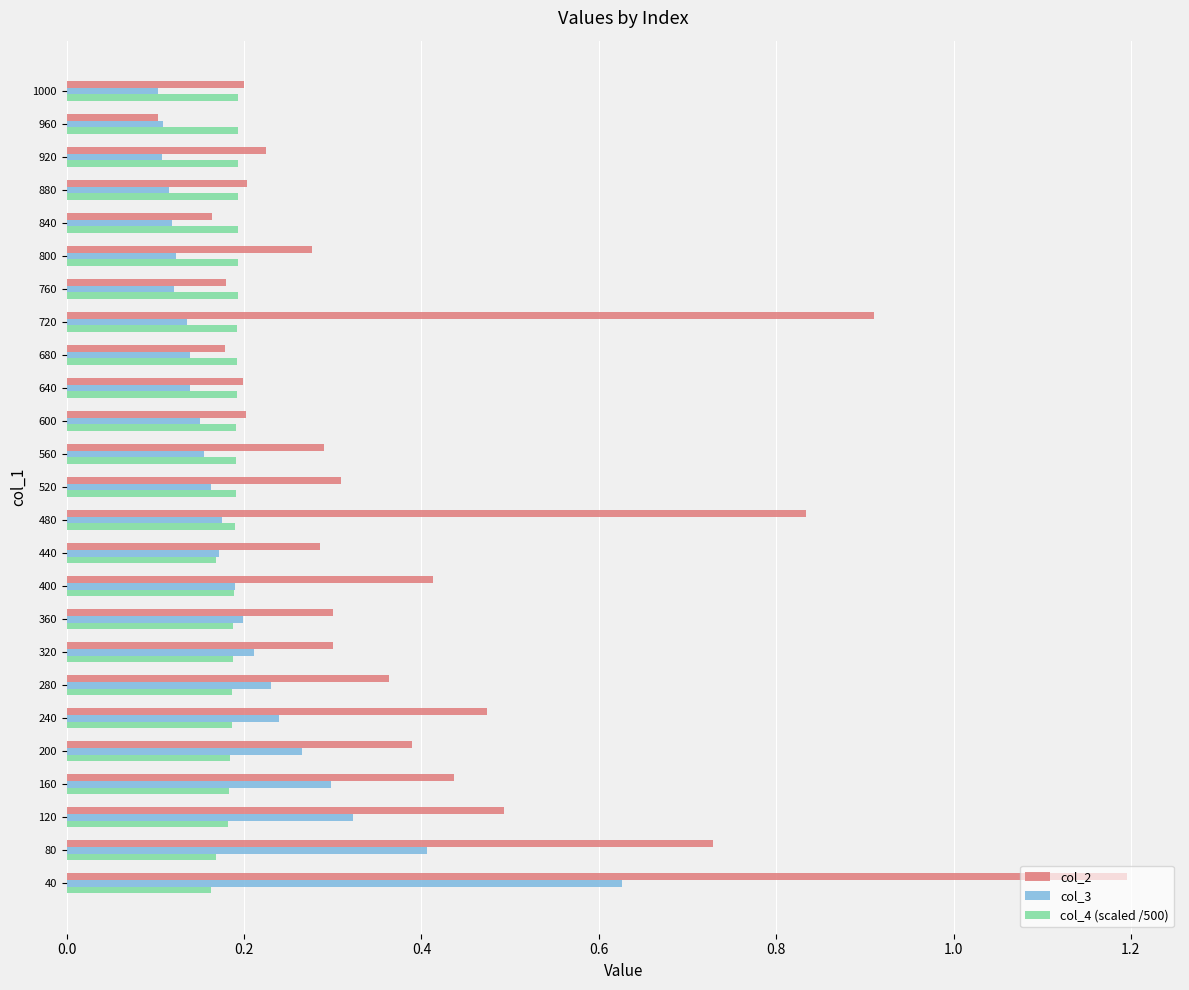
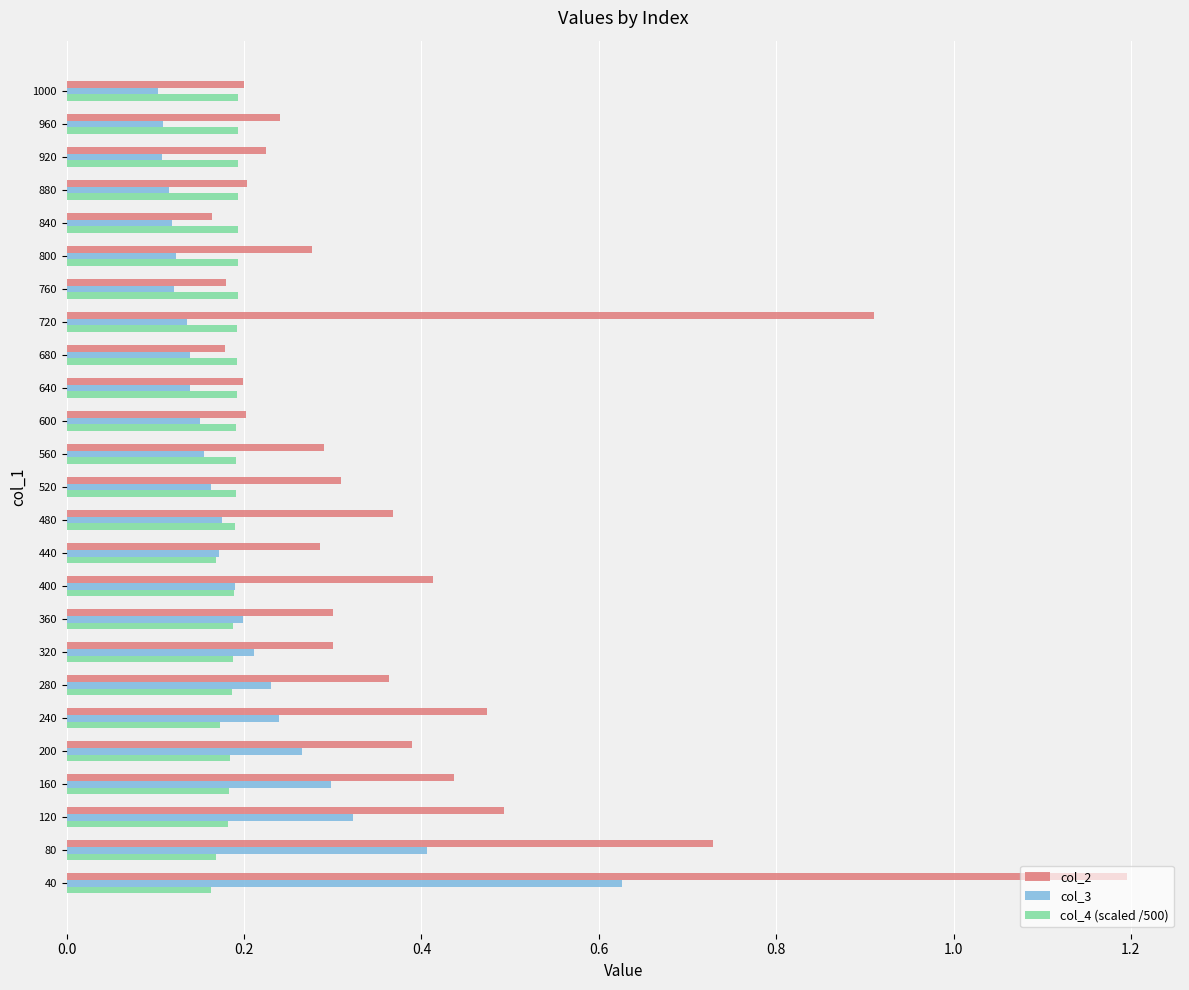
  {
    "col_2": {
      "1000": 0.20,
-     "960": 0.10,
+     "960": 0.24,
      "920": 0.22,
      "880": 0.20,
      "840": 0.16,
      "800": 0.28,
      "760": 0.18,
      "720": 0.91,
      "680": 0.18,
      "640": 0.20,
      "600": 0.20,
      "560": 0.29,
      "520": 0.31,
-     "480": 0.83,
+     "480": 0.37,
      "440": 0.29,
      "400": 0.41,
      "360": 0.30,
      "320": 0.30,
      "280": 0.36,
      "240": 0.47,
      "200": 0.39,
      "160": 0.44,
      "120": 0.49,
      "80": 0.73
    },
    "col_3": {
      "1000": 0.10,
      "960": 0.11,
      "920": 0.11,
      "880": 0.12,
      "840": 0.12,
      "800": 0.12,
      "760": 0.12,
      "720": 0.14,
      "680": 0.14,
      "640": 0.14,
      "600": 0.15,
      "560": 0.15,
      "520": 0.16,
      "480": 0.18,
      "440": 0.17,
      "400": 0.19,
      "360": 0.20,
      "320": 0.21,
      "280": 0.23,
      "240": 0.24,
      "200": 0.27,
      "160": 0.30,
      "120": 0.32,
      "80": 0.41,
      "40": 0.63
    },
    "col_4 (scaled /500)": {
      "1000": 0.19,
      "960": 0.19,
      "920": 0.19,
      "880": 0.19,
      "840": 0.19,
      "800": 0.19,
      "760": 0.19,
      "720": 0.19,
      "680": 0.19,
      "640": 0.19,
      "600": 0.19,
      "560": 0.19,
      "520": 0.19,
      "480": 0.19,
      "440": 0.17,
      "400": 0.19,
      "360": 0.19,
      "320": 0.19,
      "280": 0.19,
-     "240": 0.19,
+     "240": 0.17,
      "200": 0.18,
      "160": 0.18,
      "120": 0.18,
      "80": 0.17,
      "40": 0.16
    }
  }
